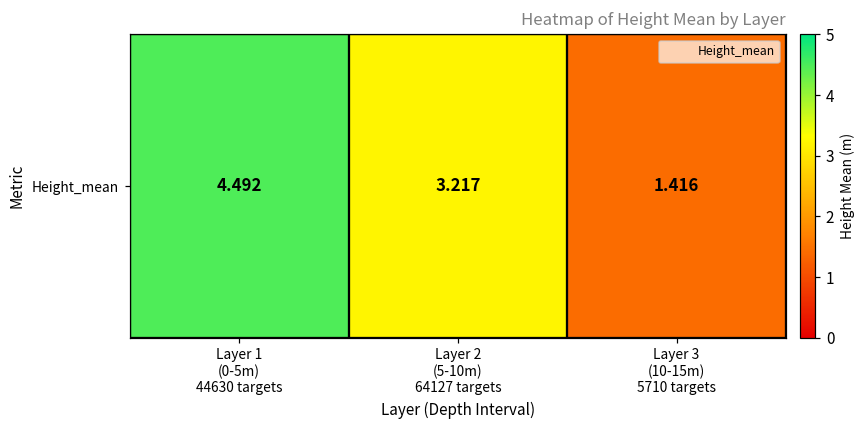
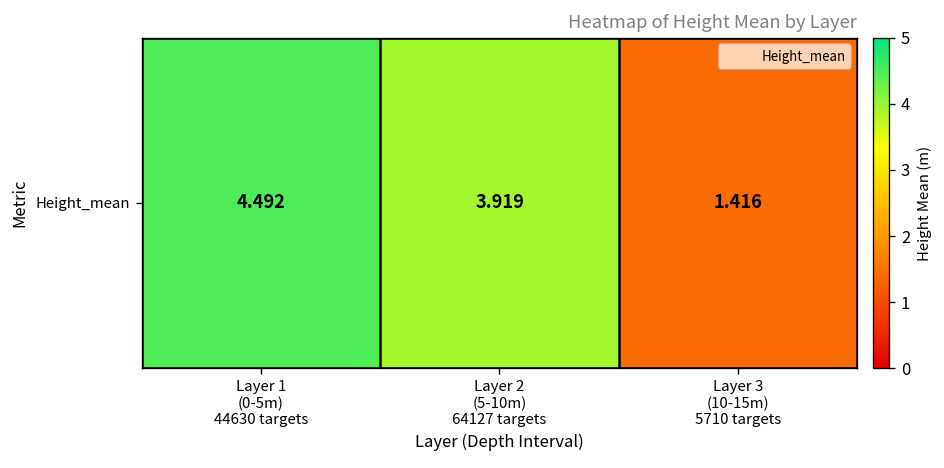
  {
    "Height_mean": {
      "Layer 1 (0-5m) 44630 targets": 4.492,
-     "Layer 2 (5-10m) 64127 targets": 3.217,
+     "Layer 2 (5-10m) 64127 targets": 3.919,
      "Layer 3 (10-15m) 5710 targets": 1.416
    }
  }
